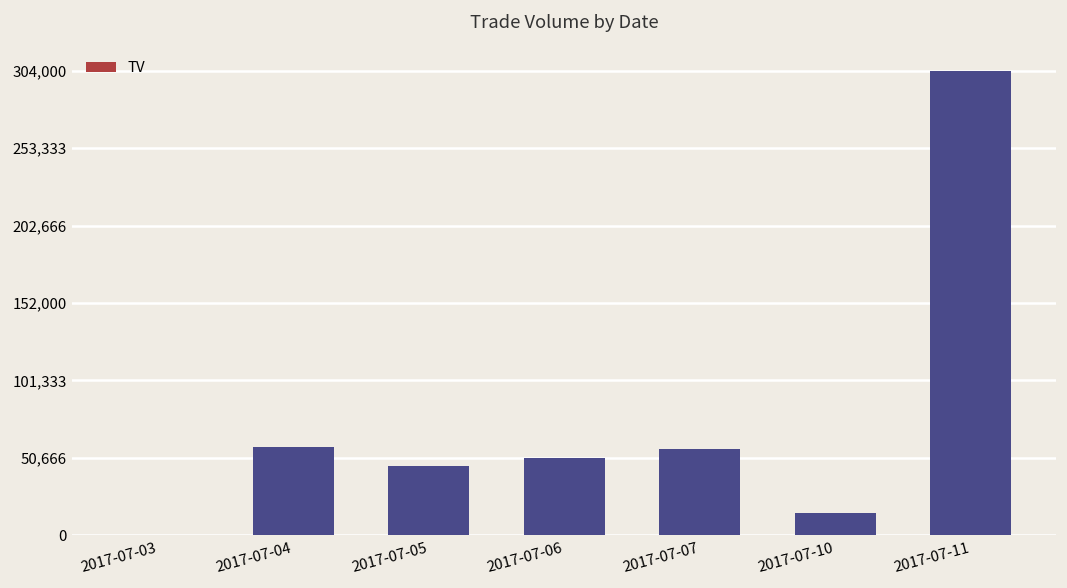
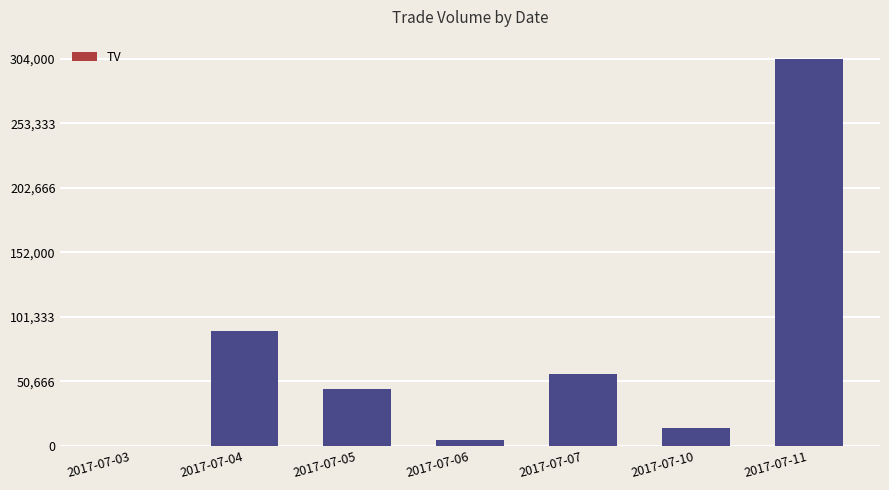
  {
    "2017-07-03": "0",
-   "2017-07-04": "58,000",
+   "2017-07-04": "90,000",
    "2017-07-05": "45,000",
-   "2017-07-06": "51,000",
+   "2017-07-06": "5,000",
    "2017-07-07": "56,000",
    "2017-07-10": "14,000",
    "2017-07-11": "304,000"
  }
